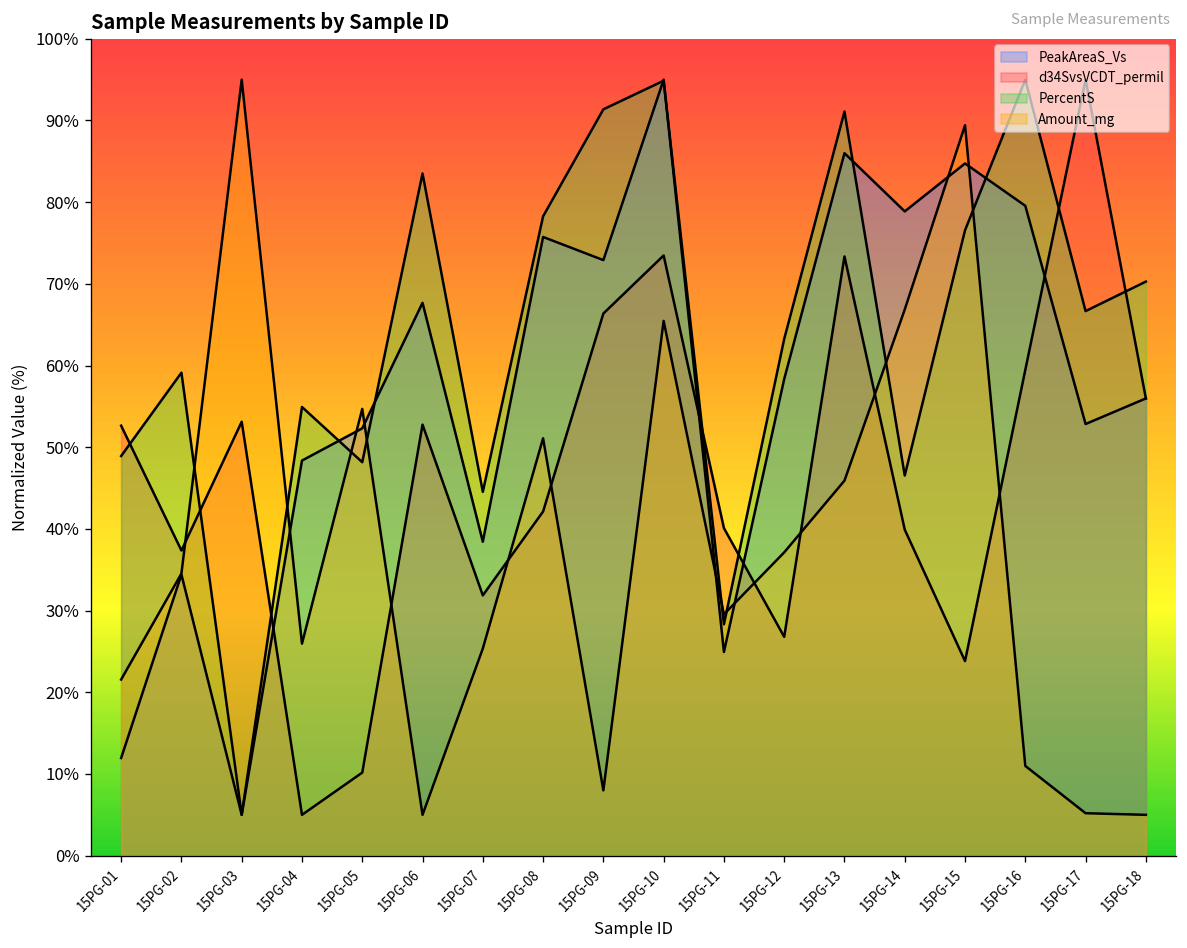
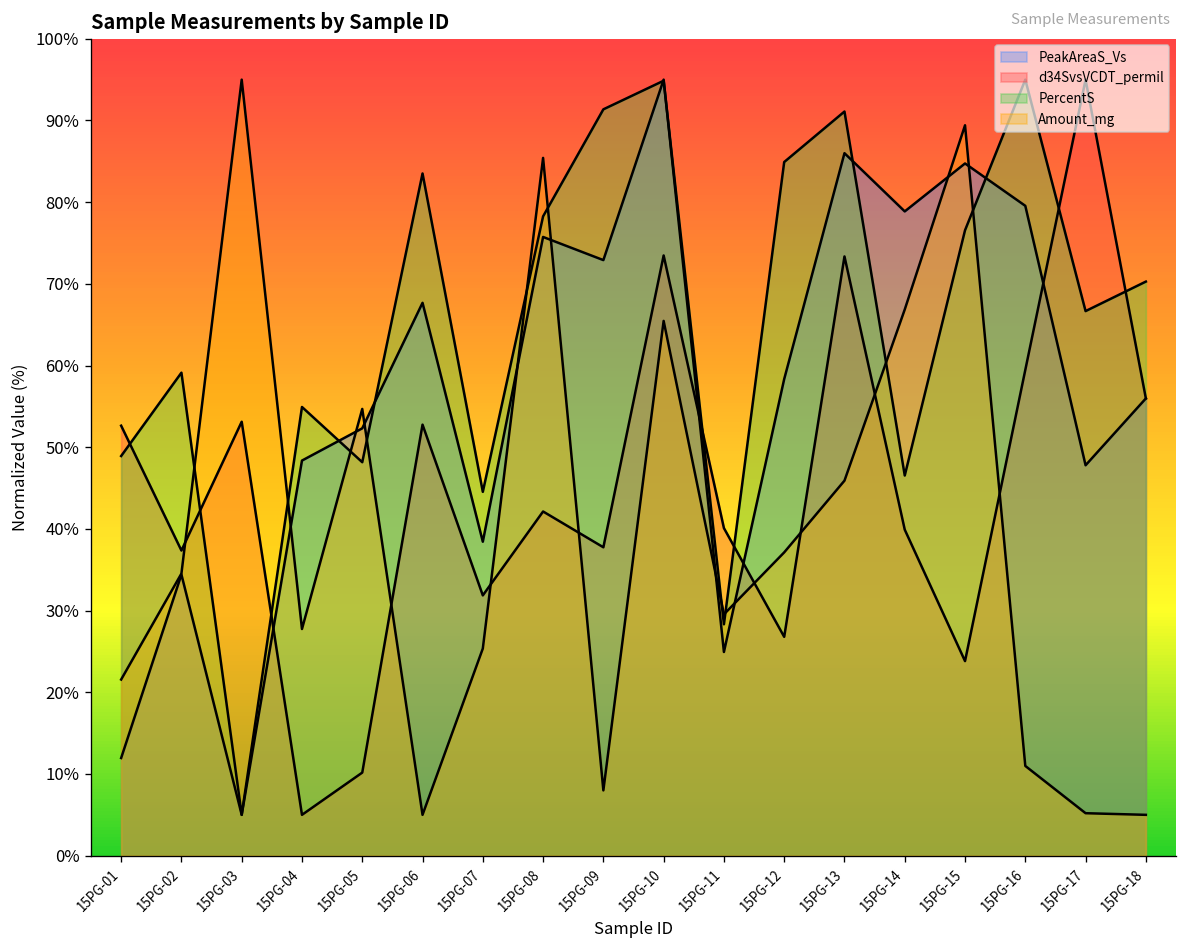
  {
    "PeakAreaS_Vs": {
      "15PG-01": "12%",
      "15PG-04": "48%",
      "15PG-05": "52%",
      "15PG-06": "68%",
      "15PG-07": "38%",
      "15PG-08": "76%",
      "15PG-09": "73%",
      "15PG-11": "25%",
      "15PG-12": "58%",
      "15PG-13": "86%",
      "15PG-14": "79%",
      "15PG-15": "85%",
      "15PG-16": "80%",
-     "15PG-17": "53%"
+     "15PG-17": "48%"
    },
    "d34SvsVCDT_permil": {
      "15PG-01": "53%",
      "15PG-02": "37%",
      "15PG-03": "53%",
      "15PG-04": "5%",
      "15PG-05": "10%",
      "15PG-06": "53%",
      "15PG-07": "32%",
      "15PG-08": "42%",
-     "15PG-09": "66%",
+     "15PG-09": "38%",
      "15PG-10": "73%",
      "15PG-11": "40%",
      "15PG-12": "27%",
      "15PG-13": "73%",
      "15PG-14": "40%",
      "15PG-15": "24%",
      "15PG-16": "59%"
    },
    "PercentS": {
      "15PG-01": "49%",
      "15PG-02": "59%",
      "15PG-04": "55%",
      "15PG-05": "48%",
      "15PG-06": "84%",
      "15PG-07": "45%",
      "15PG-08": "78%",
      "15PG-09": "91%",
      "15PG-11": "28%",
-     "15PG-12": "63%",
+     "15PG-12": "85%",
      "15PG-13": "91%",
      "15PG-14": "47%",
      "15PG-15": "77%",
      "15PG-17": "67%",
      "15PG-18": "70%"
    },
    "Amount_mg": {
      "15PG-01": "22%",
      "15PG-03": "95%",
-     "15PG-04": "26%",
+     "15PG-04": "28%",
      "15PG-05": "55%",
      "15PG-06": "5%",
      "15PG-07": "25%",
-     "15PG-08": "51%",
+     "15PG-08": "85%",
      "15PG-09": "8%",
      "15PG-10": "65%",
      "15PG-11": "30%",
      "15PG-12": "37%",
      "15PG-13": "46%",
      "15PG-14": "67%",
      "15PG-15": "89%",
      "15PG-16": "11%",
      "15PG-17": "5%",
      "15PG-18": "5%"
    }
  }
